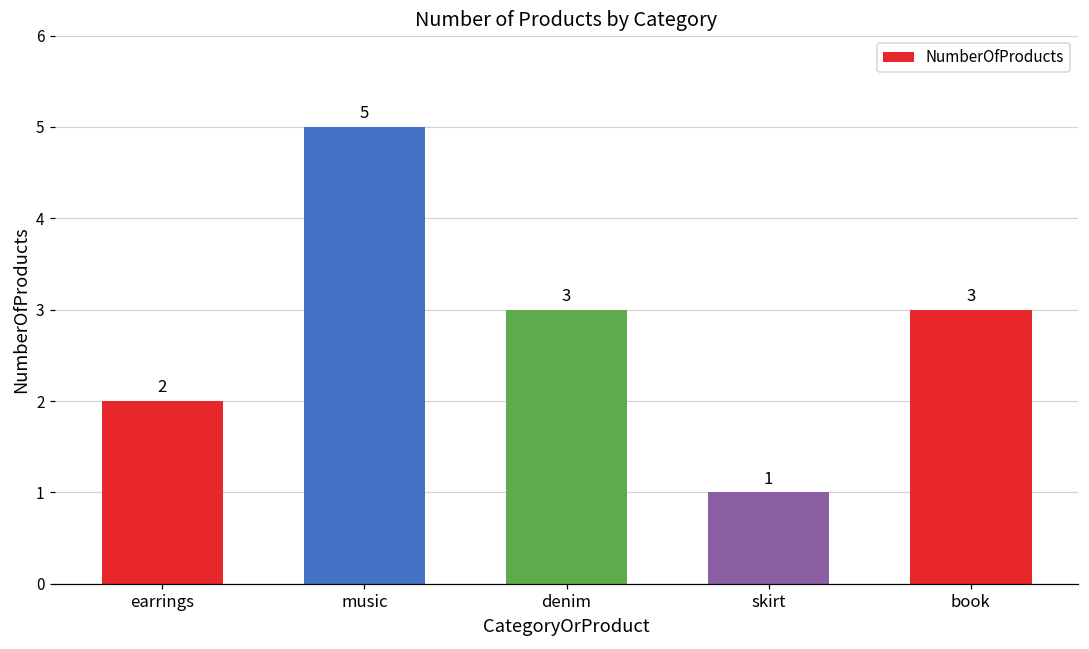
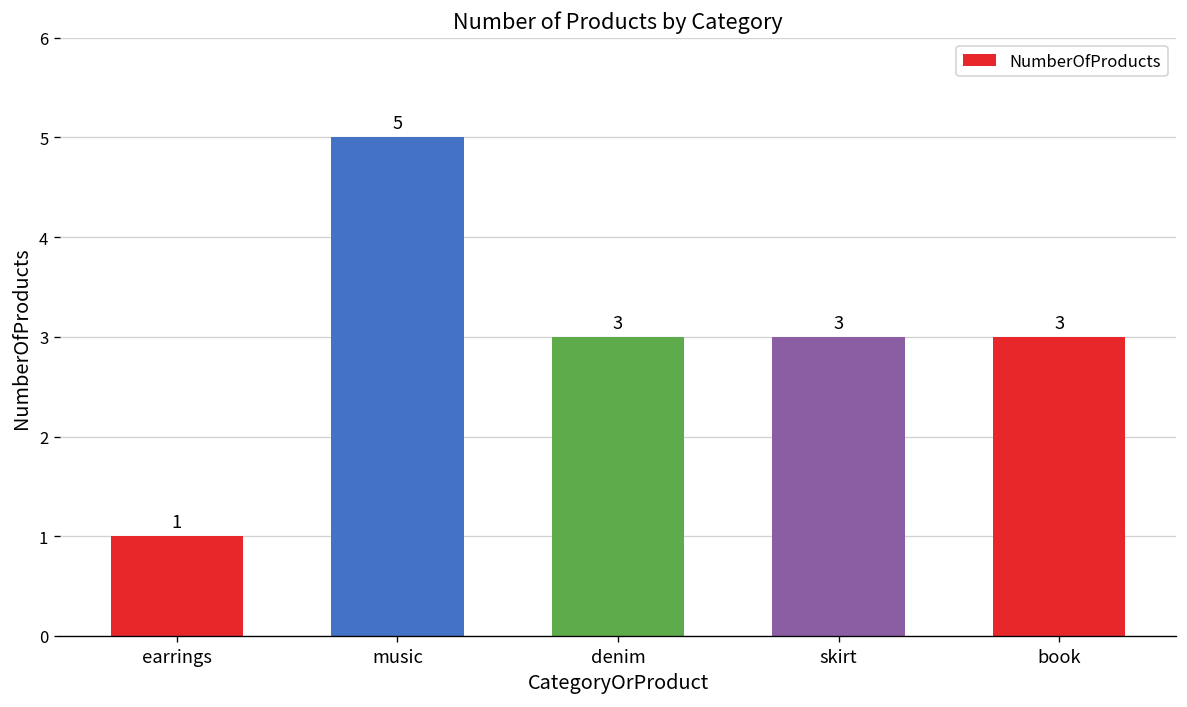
  {
-   "earrings": 2,
+   "earrings": 1,
    "music": 5,
    "denim": 3,
-   "skirt": 1,
+   "skirt": 3,
    "book": 3
  }
